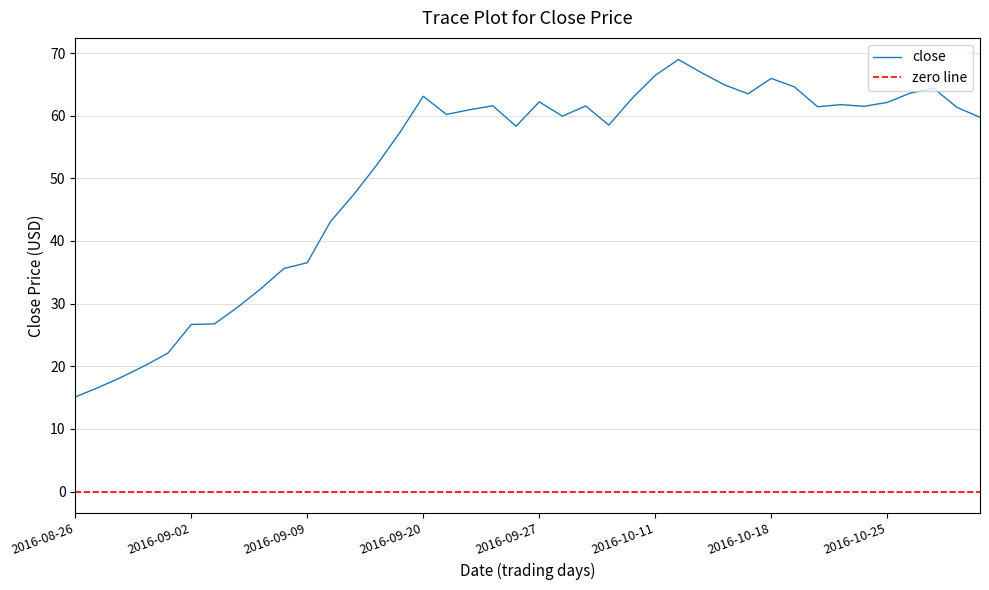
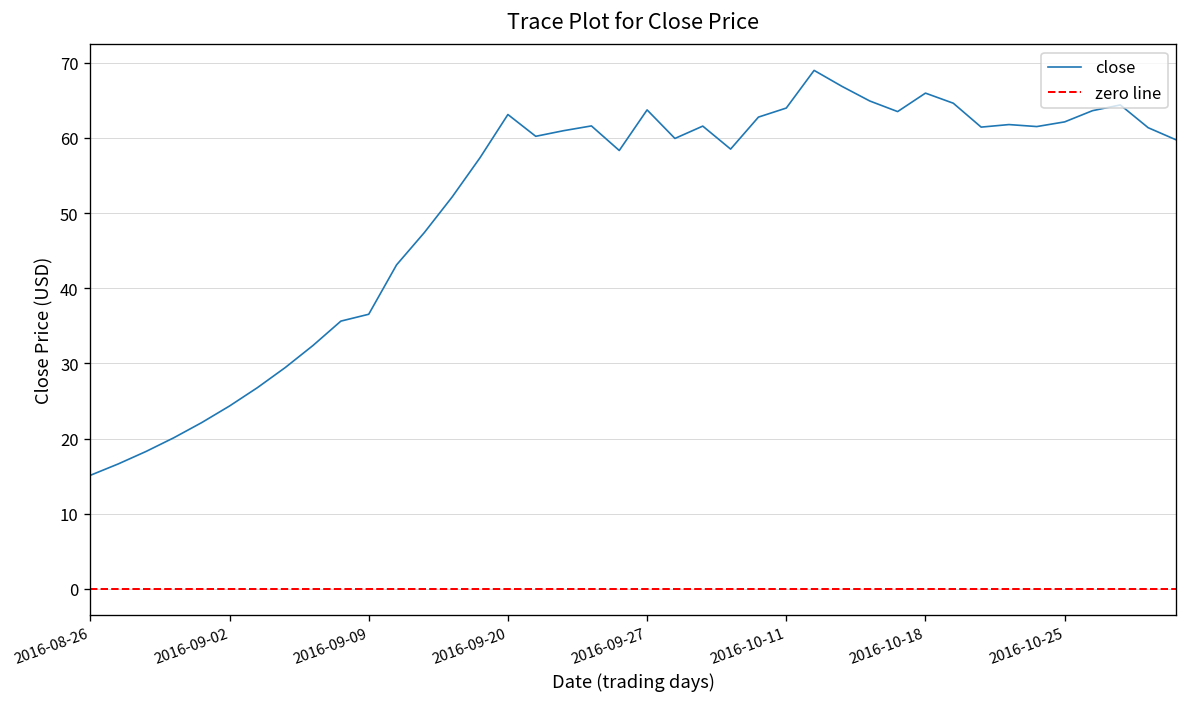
  {
    "2016-08-26": 15,
-   "2016-09-02": 27,
+   "2016-09-02": 24,
    "2016-09-09": 37,
    "2016-09-20": 63,
-   "2016-09-27": 62,
-   "2016-10-11": 66,
+   "2016-09-27": 64,
+   "2016-10-11": 64,
    "2016-10-18": 66,
    "2016-10-25": 62
  }
